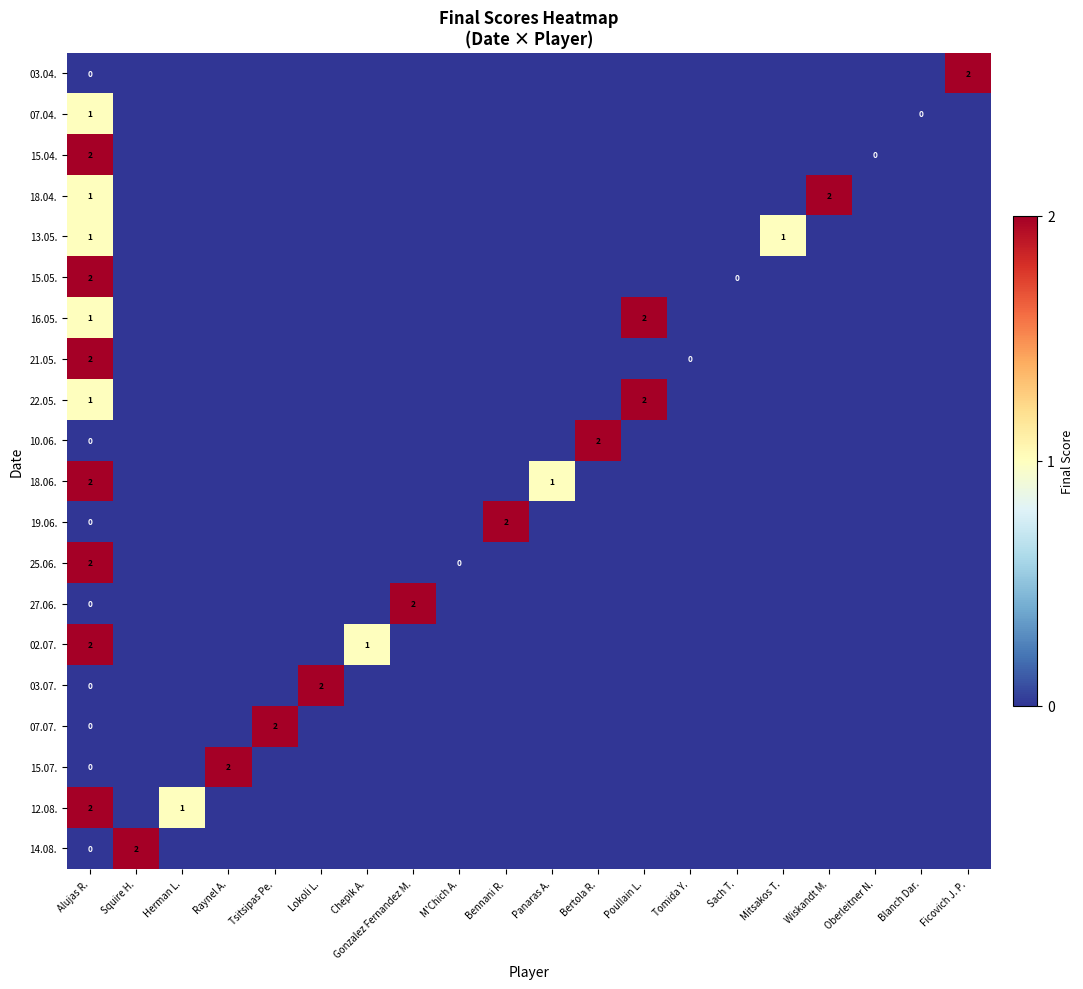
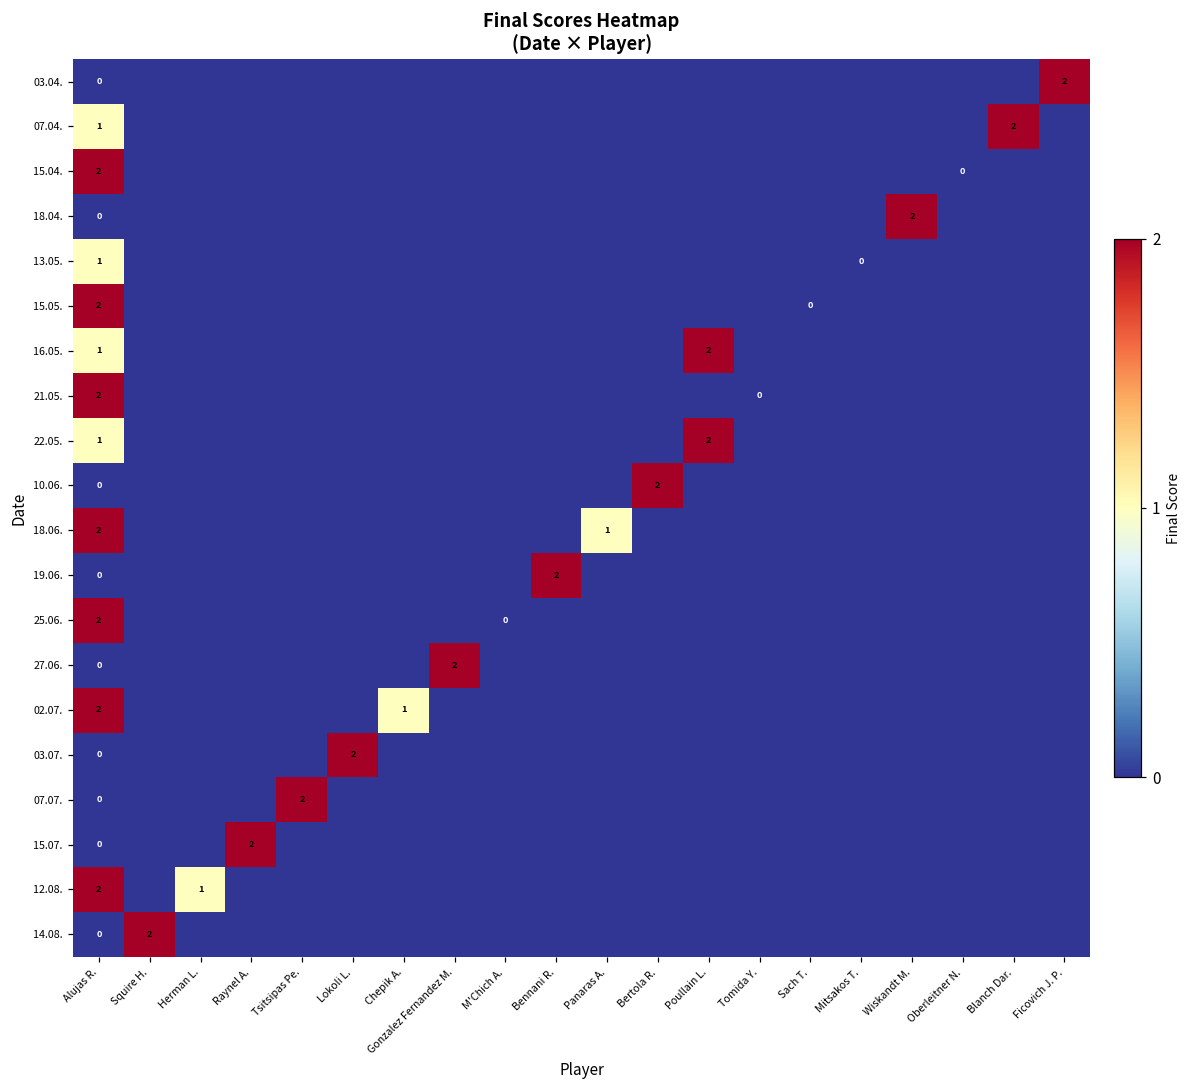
  {
    "03.04.": {
      "Alujas R.": 0,
      "Ficovich J. P.": 2
    },
    "07.04.": {
      "Alujas R.": 1,
-     "Blanch Dar.": 0
+     "Blanch Dar.": 2
    },
    "15.04.": {
      "Alujas R.": 2,
      "Oberleitner N.": 0
    },
    "18.04.": {
-     "Alujas R.": 1,
+     "Alujas R.": 0,
      "Wiskandt M.": 2
    },
    "13.05.": {
      "Alujas R.": 1,
-     "Mitsakos T.": 1
+     "Mitsakos T.": 0
    },
    "15.05.": {
      "Alujas R.": 2,
      "Sach T.": 0
    },
    "16.05.": {
      "Alujas R.": 1,
      "Poullain L.": 2
    },
    "21.05.": {
      "Alujas R.": 2,
      "Tomida Y.": 0
    },
    "22.05.": {
      "Alujas R.": 1,
      "Poullain L.": 2
    },
    "10.06.": {
      "Alujas R.": 0,
      "Bertola R.": 2
    },
    "18.06.": {
      "Alujas R.": 2,
      "Panaras A.": 1
    },
    "19.06.": {
      "Alujas R.": 0,
      "Bennani R.": 2
    },
    "25.06.": {
      "Alujas R.": 2,
      "M'Chich A.": 0
    },
    "27.06.": {
      "Alujas R.": 0,
      "Gonzalez Fernandez M.": 2
    },
    "02.07.": {
      "Alujas R.": 2,
      "Chepik A.": 1
    },
    "03.07.": {
      "Alujas R.": 0,
      "Lokoli L.": 2
    },
    "07.07.": {
      "Alujas R.": 0,
      "Tsitsipas Pe.": 2
    },
    "15.07.": {
      "Alujas R.": 0,
      "Raynel A.": 2
    },
    "12.08.": {
      "Alujas R.": 2,
      "Herman L.": 1
    },
    "14.08.": {
      "Alujas R.": 0,
      "Squire H.": 2
    }
  }
